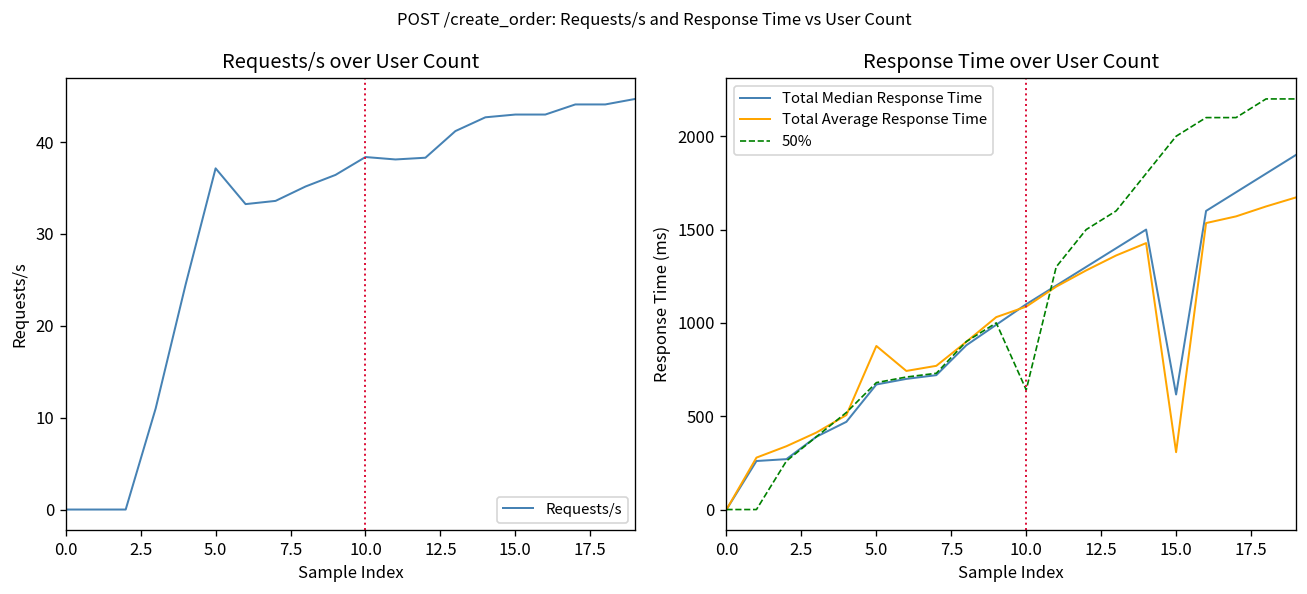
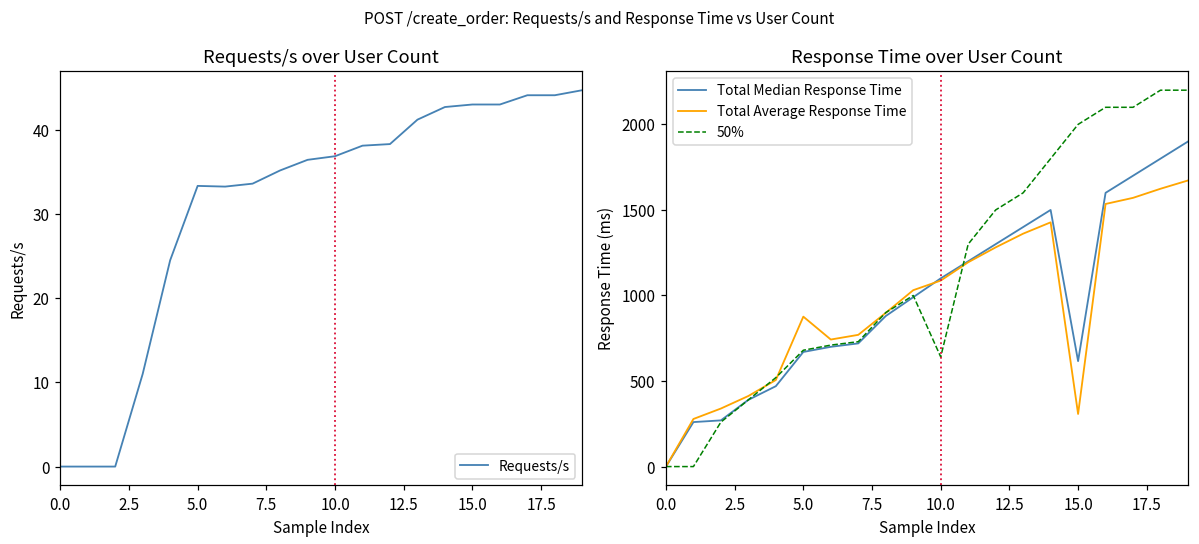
  {
    "Requests/s over User Count": {
      "0.0": 0,
-     "5.0": 37,
-     "10.0": 38,
+     "5.0": 33,
+     "10.0": 37,
      "15.0": 43
    },
    "Response Time over User Count": {
      "Total Median Response Time": {
        "15.0": 620
      },
      "Total Average Response Time": {
        "5.0": 880,
        "15.0": 310
      },
      "50%": {
        "10.0": 640,
        "15.0": 2000
      }
    }
  }
